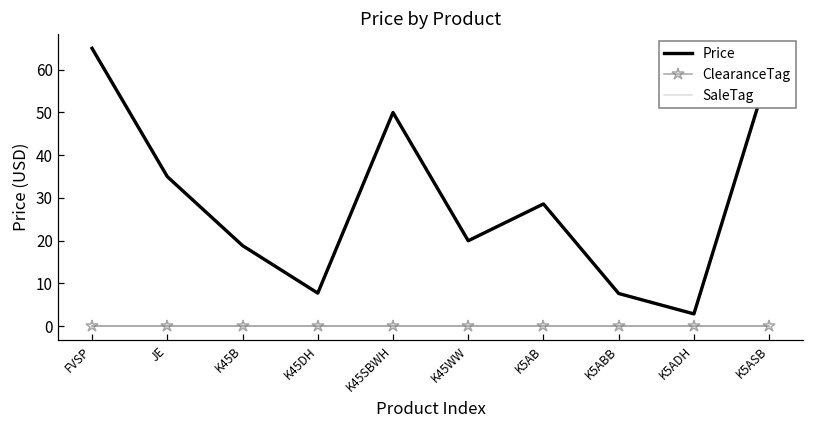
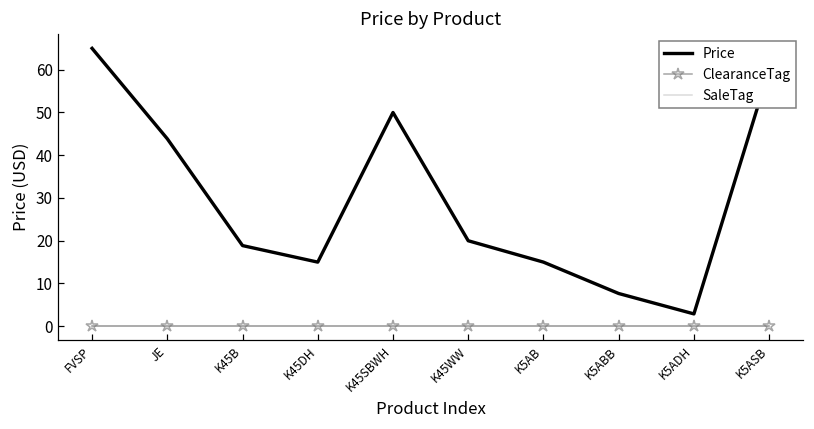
  {
    "Price": {
      "FVSP": 65,
-     "JE": 35,
+     "JE": 44,
      "K45B": 19,
-     "K45DH": 8,
+     "K45DH": 15,
      "K45SBWH": 50,
      "K45WW": 20,
-     "K5AB": 29,
+     "K5AB": 15,
      "K5ABB": 8,
      "K5ADH": 3
    },
    "SaleTag": {
      "FVSP": 0,
      "JE": 0,
      "K45B": 0,
      "K45DH": 0,
      "K45SBWH": 0,
      "K45WW": 0,
      "K5AB": 0,
      "K5ABB": 0,
      "K5ADH": 0,
      "K5ASB": 0
    }
  }
